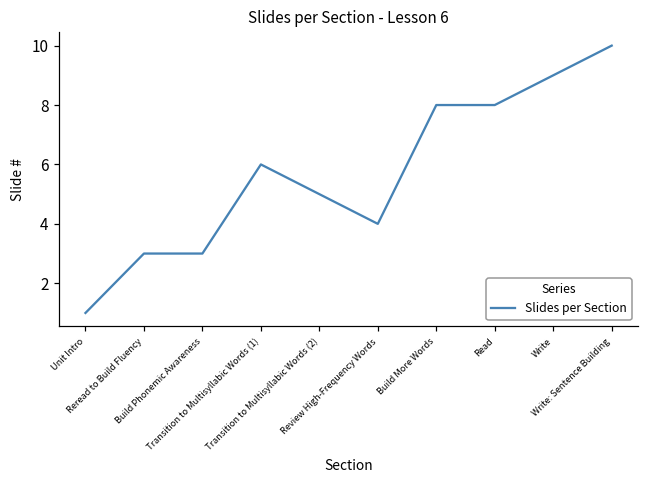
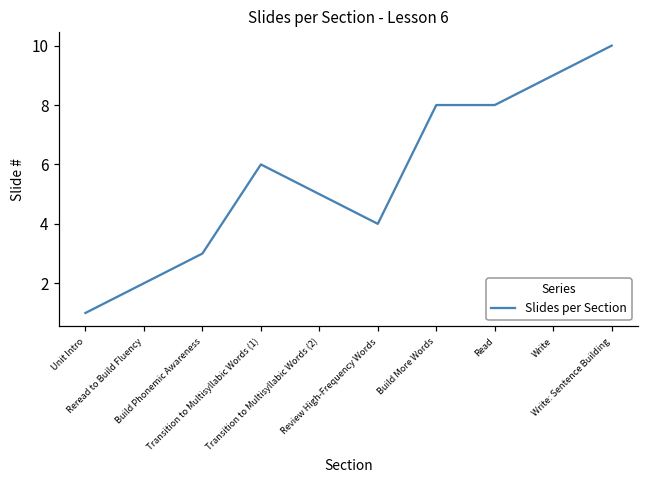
  {
    "Unit Intro": 1,
-   "Reread to Build Fluency": 3,
+   "Reread to Build Fluency": 2,
    "Build Phonemic Awareness": 3,
    "Transition to Multisyllabic Words (1)": 6,
    "Transition to Multisyllabic Words (2)": 5,
    "Review High-Frequency Words": 4,
    "Build More Words": 8,
    "Read": 8,
    "Write": 9,
    "Write: Sentence Building": 10
  }
